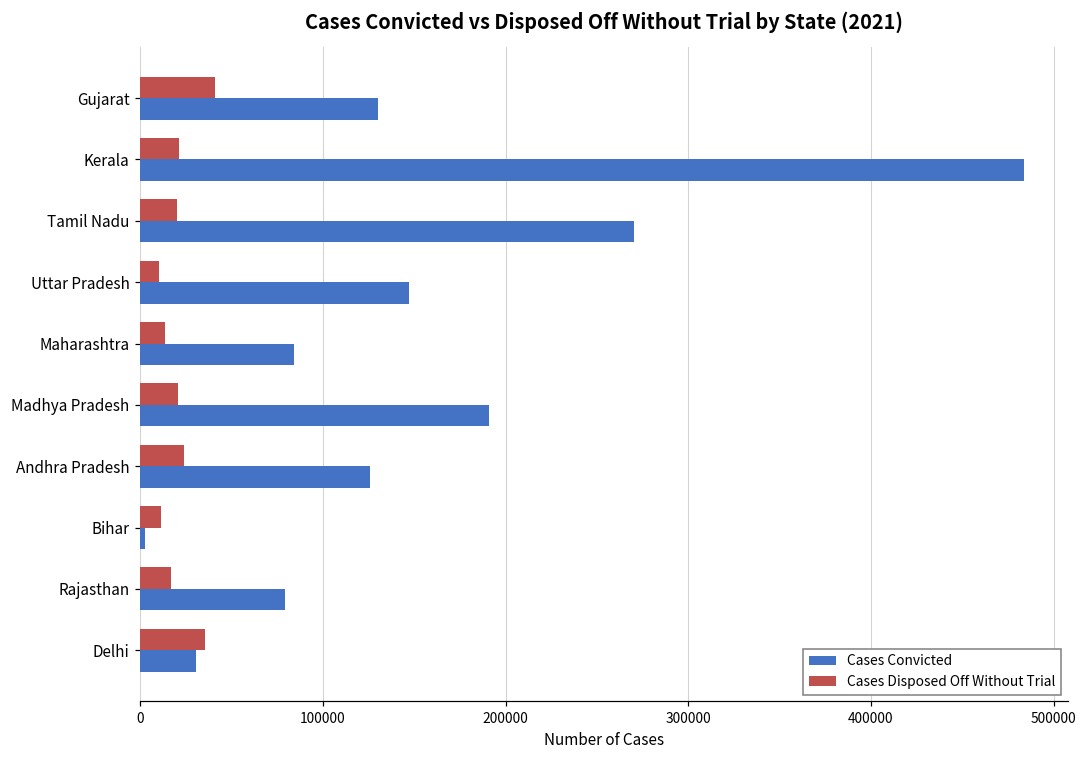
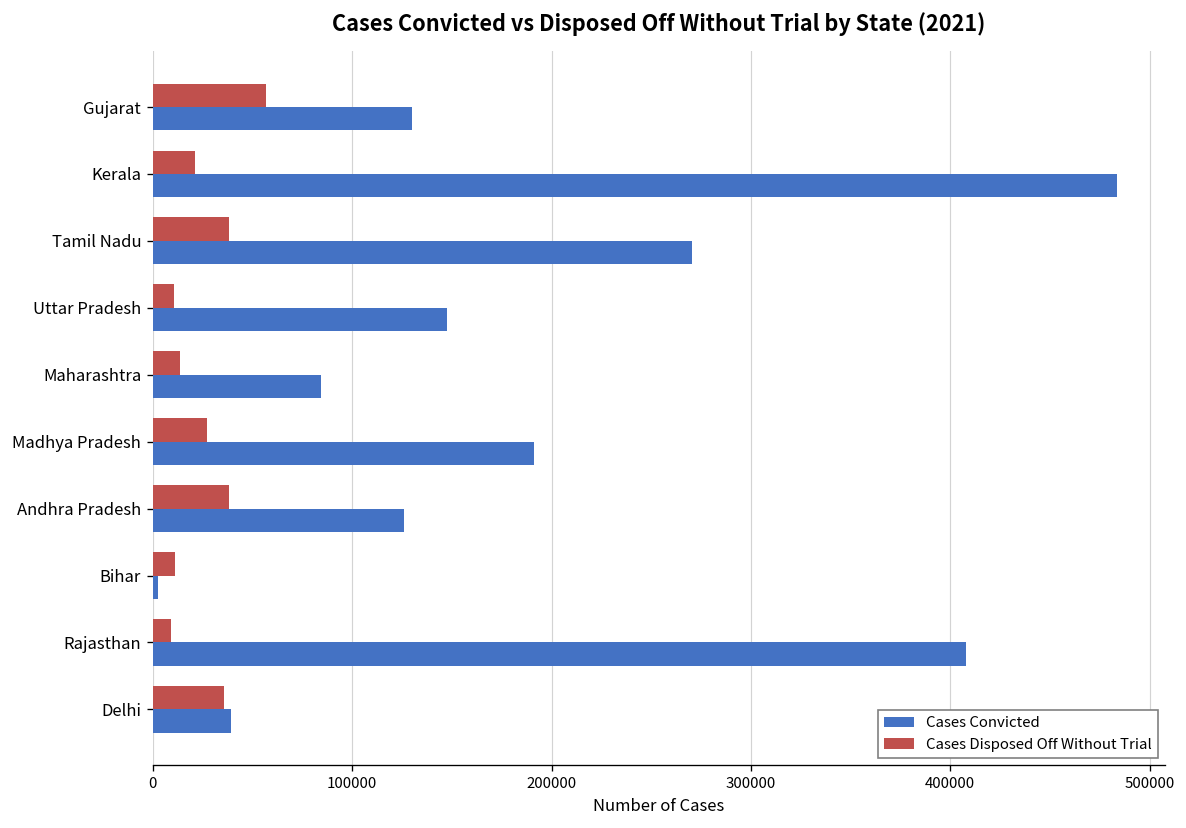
  {
    "Cases Convicted": {
      "Gujarat": 130000,
      "Kerala": 484000,
      "Tamil Nadu": 270000,
      "Uttar Pradesh": 147000,
      "Maharashtra": 84000,
      "Madhya Pradesh": 191000,
      "Andhra Pradesh": 126000,
      "Bihar": 2000,
-     "Rajasthan": 79000,
-     "Delhi": 31000
+     "Rajasthan": 408000,
+     "Delhi": 39000
    },
    "Cases Disposed Off Without Trial": {
-     "Gujarat": 41000,
+     "Gujarat": 57000,
      "Kerala": 21000,
-     "Tamil Nadu": 20000,
+     "Tamil Nadu": 38000,
      "Uttar Pradesh": 10000,
      "Maharashtra": 14000,
-     "Madhya Pradesh": 21000,
-     "Andhra Pradesh": 24000,
+     "Madhya Pradesh": 27000,
+     "Andhra Pradesh": 38000,
      "Bihar": 11000,
-     "Rajasthan": 17000,
+     "Rajasthan": 9000,
      "Delhi": 36000
    }
  }
